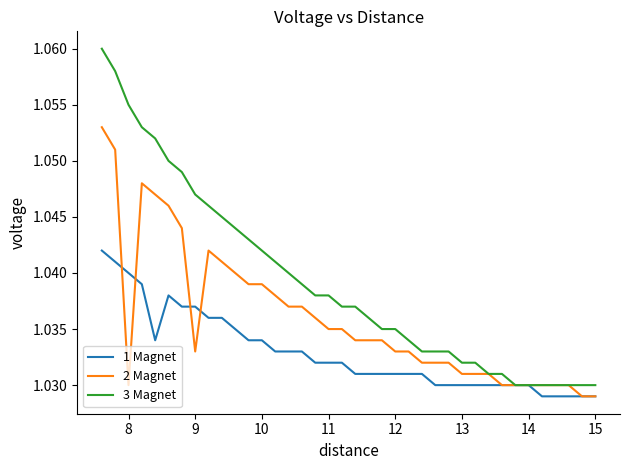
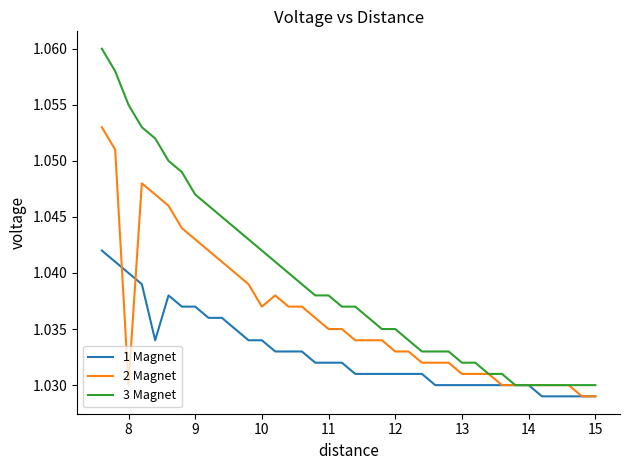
  {
    "1 Magnet": {
      "8": 1.040,
      "9": 1.037,
      "10": 1.034,
      "11": 1.032,
      "12": 1.031,
      "13": 1.030
    },
    "2 Magnet": {
-     "9": 1.033,
-     "10": 1.039,
+     "9": 1.043,
+     "10": 1.037,
      "11": 1.035,
      "12": 1.033,
      "13": 1.031
    },
    "3 Magnet": {
      "8": 1.055,
      "9": 1.047,
      "10": 1.042,
      "11": 1.038,
      "12": 1.035,
      "13": 1.032,
      "15": 1.030
    }
  }
